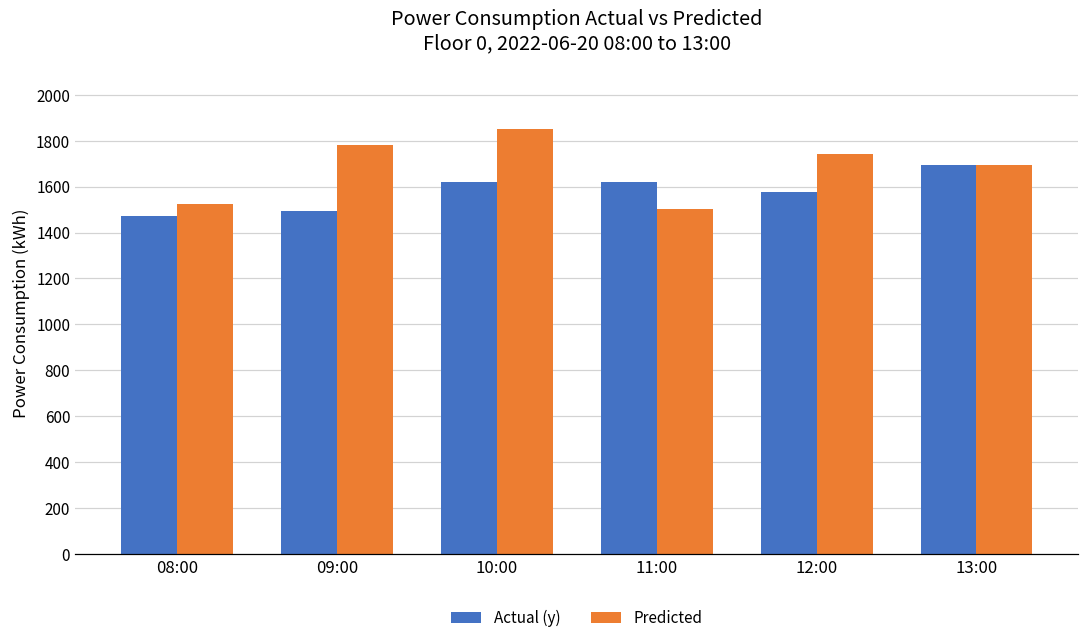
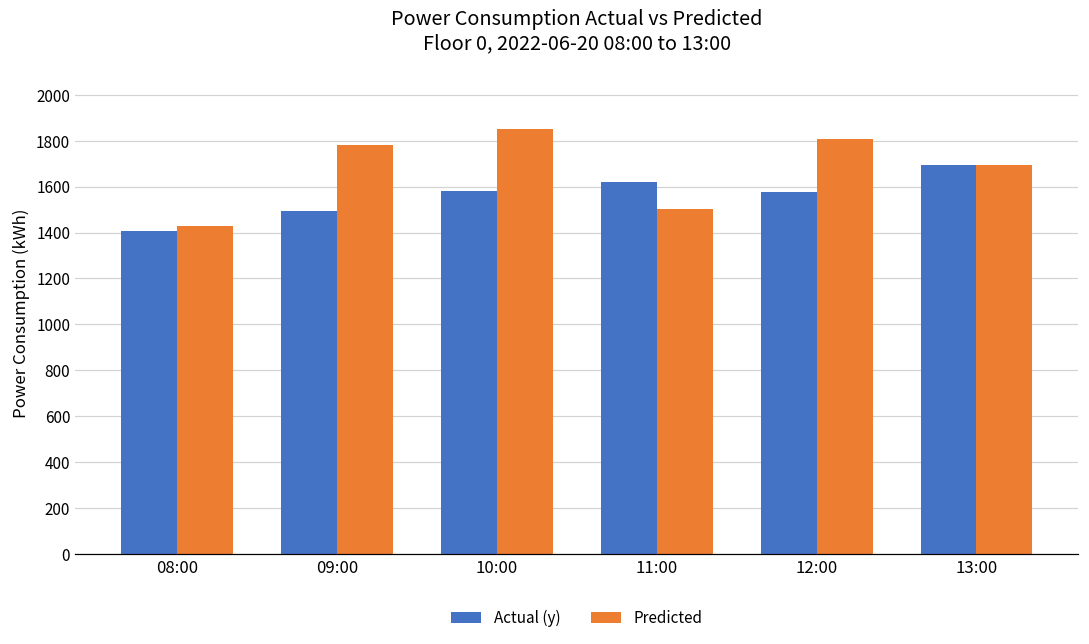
  {
    "Actual (y)": {
-     "08:00": 1470,
+     "08:00": 1410,
      "09:00": 1500,
-     "10:00": 1620,
+     "10:00": 1580,
      "11:00": 1620,
      "12:00": 1580,
      "13:00": 1690
    },
    "Predicted": {
-     "08:00": 1530,
+     "08:00": 1430,
      "09:00": 1780,
      "10:00": 1850,
      "11:00": 1500,
-     "12:00": 1740,
+     "12:00": 1810,
      "13:00": 1690
    }
  }
